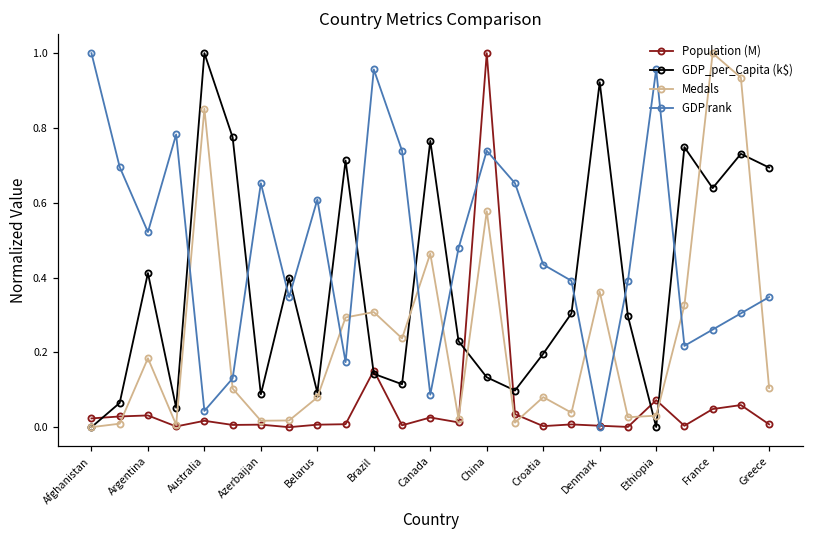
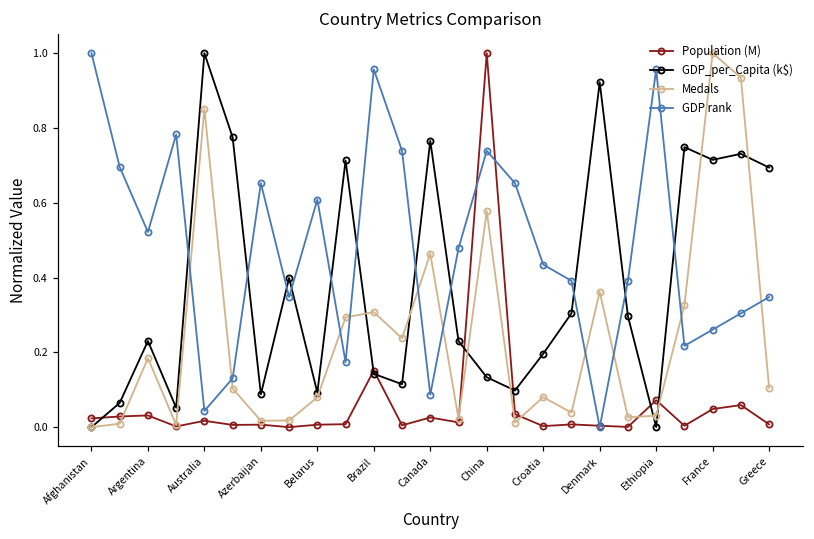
  {
    "Population (M)": {
      "Afghanistan": 0.02,
      "Argentina": 0.03,
      "Australia": 0.02,
      "Azerbaijan": 0.01,
      "Belarus": 0.01,
      "Brazil": 0.15,
      "Canada": 0.03,
      "China": 1.00,
      "Croatia": 0.00,
      "Ethiopia": 0.07,
      "France": 0.05,
      "Greece": 0.01
    },
    "GDP_per_Capita (k$)": {
-     "Argentina": 0.41,
+     "Argentina": 0.23,
      "Australia": 1.00,
      "Azerbaijan": 0.09,
      "Belarus": 0.09,
      "Brazil": 0.14,
      "Canada": 0.77,
      "China": 0.13,
      "Croatia": 0.20,
      "Denmark": 0.92,
      "Ethiopia": 0.00,
-     "France": 0.64,
+     "France": 0.71,
      "Greece": 0.69
    },
    "Medals": {
      "Argentina": 0.18,
      "Australia": 0.85,
      "Azerbaijan": 0.02,
      "Belarus": 0.08,
      "Brazil": 0.31,
      "Canada": 0.46,
      "China": 0.58,
      "Croatia": 0.08,
      "Denmark": 0.36,
      "Ethiopia": 0.03,
      "France": 1.00,
      "Greece": 0.10
    },
    "GDP rank": {
      "Afghanistan": 1.00,
      "Argentina": 0.52,
      "Australia": 0.04,
      "Azerbaijan": 0.65,
      "Belarus": 0.61,
      "Brazil": 0.96,
      "Canada": 0.09,
      "China": 0.74,
      "Croatia": 0.43,
      "Ethiopia": 0.96,
      "France": 0.26,
      "Greece": 0.35
    }
  }
